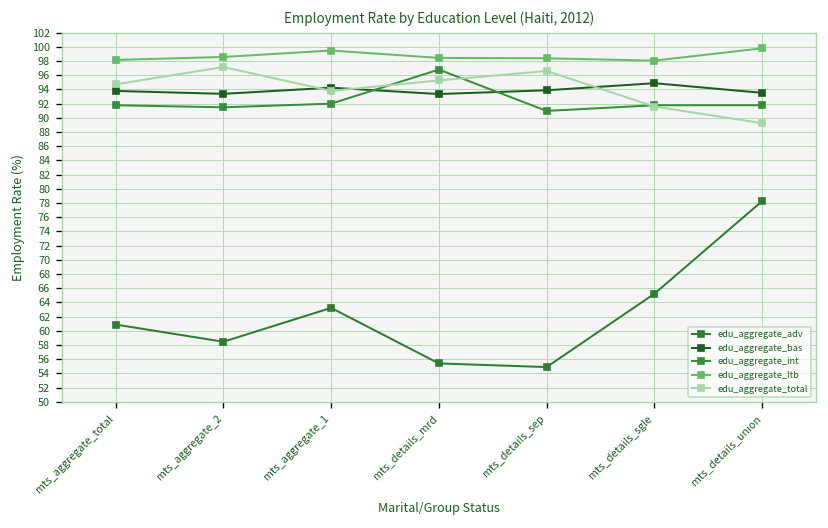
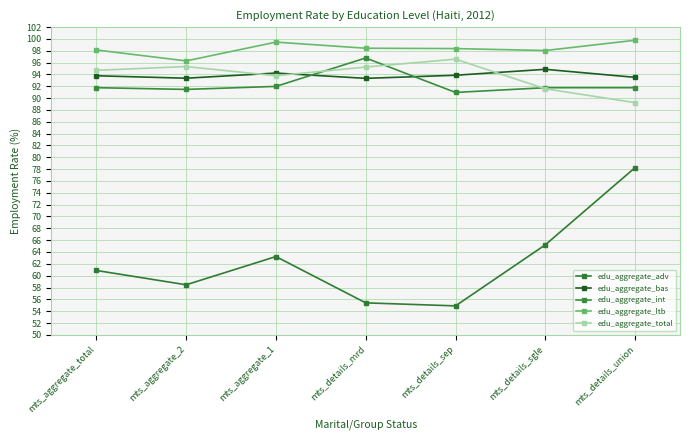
  {
    "edu_aggregate_ltb": {
      "mts_aggregate_total": 98,
-     "mts_aggregate_2": 99,
+     "mts_aggregate_2": 96,
      "mts_aggregate_1": 99,
      "mts_details_mrd": 98,
      "mts_details_sep": 98,
      "mts_details_sgle": 98,
      "mts_details_union": 100
    },
    "edu_aggregate_total": {
      "mts_aggregate_total": 95,
-     "mts_aggregate_2": 97,
+     "mts_aggregate_2": 95,
      "mts_aggregate_1": 94,
      "mts_details_mrd": 95,
      "mts_details_sep": 97,
      "mts_details_union": 89
    }
  }
